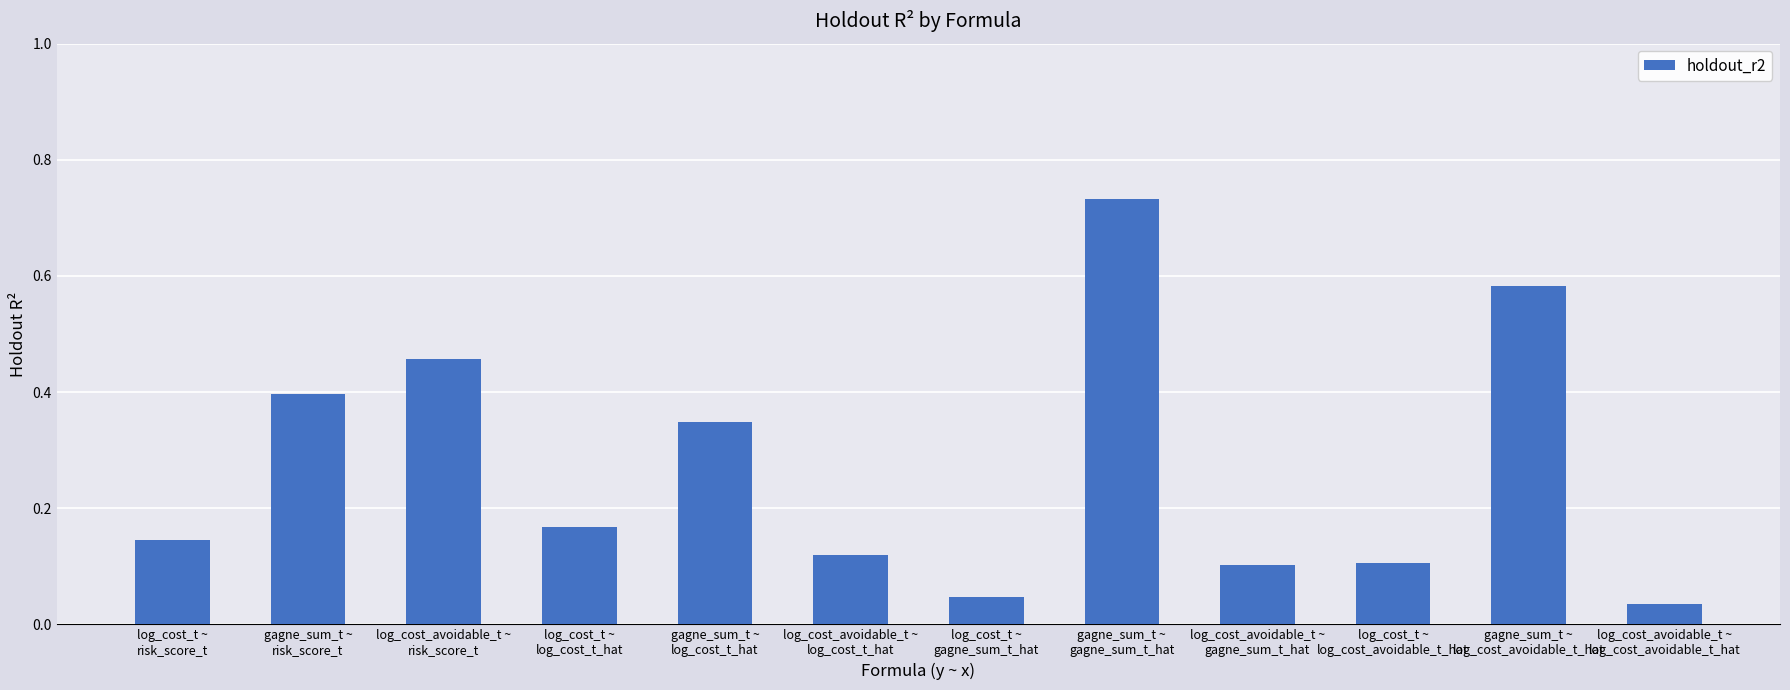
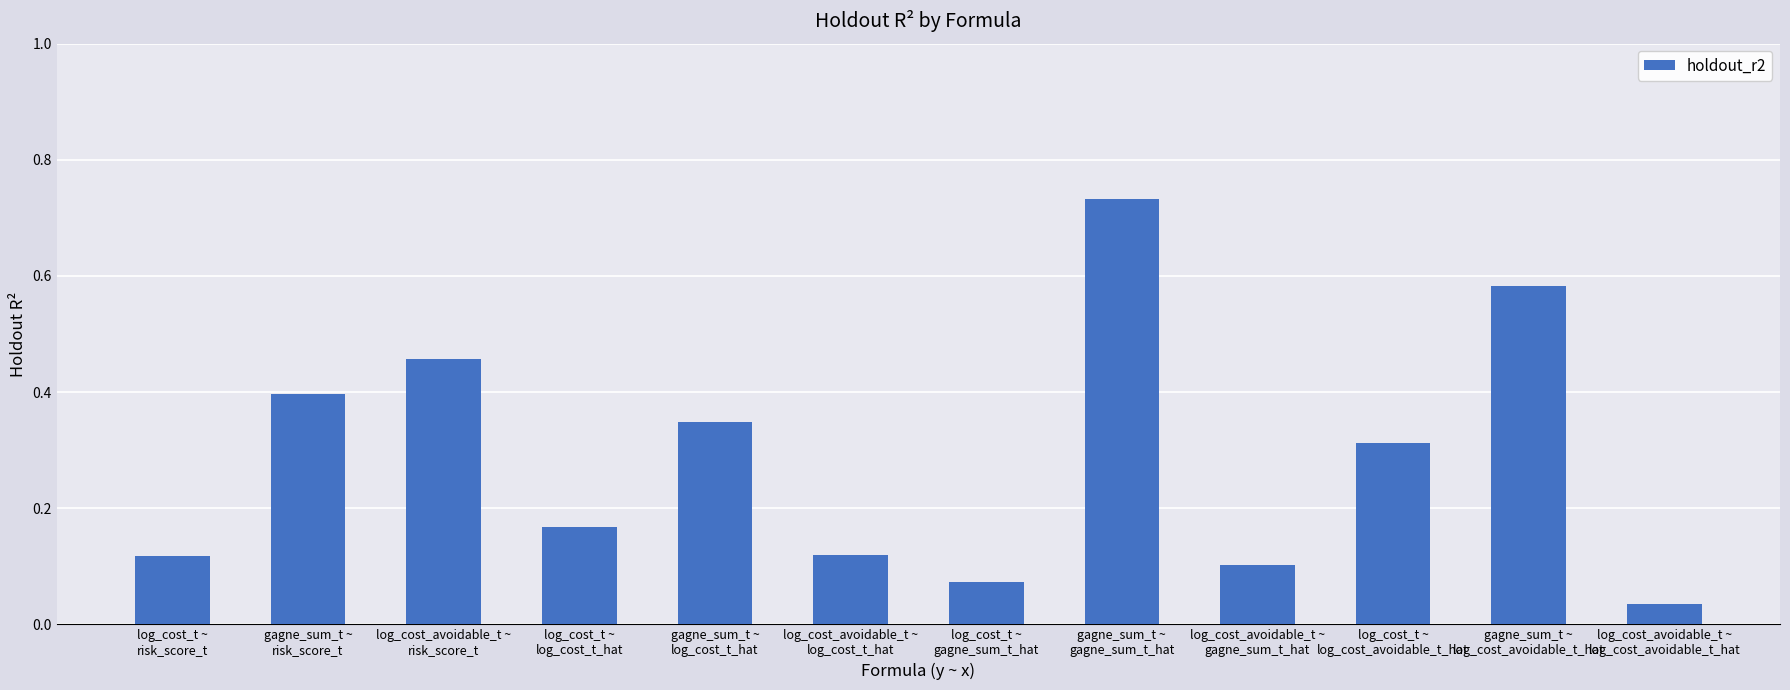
  {
-   "log_cost_t ~ risk_score_t": 0.15,
+   "log_cost_t ~ risk_score_t": 0.12,
    "gagne_sum_t ~ risk_score_t": 0.40,
    "log_cost_avoidable_t ~ risk_score_t": 0.46,
    "log_cost_t ~ log_cost_t_hat": 0.17,
    "gagne_sum_t ~ log_cost_t_hat": 0.35,
    "log_cost_avoidable_t ~ log_cost_t_hat": 0.12,
-   "log_cost_t ~ gagne_sum_t_hat": 0.05,
+   "log_cost_t ~ gagne_sum_t_hat": 0.07,
    "gagne_sum_t ~ gagne_sum_t_hat": 0.73,
    "log_cost_avoidable_t ~ gagne_sum_t_hat": 0.10,
-   "log_cost_t ~ log_cost_avoidable_t_hat": 0.11,
+   "log_cost_t ~ log_cost_avoidable_t_hat": 0.31,
    "gagne_sum_t ~ log_cost_avoidable_t_hat": 0.58,
    "log_cost_avoidable_t ~ log_cost_avoidable_t_hat": 0.03
  }
